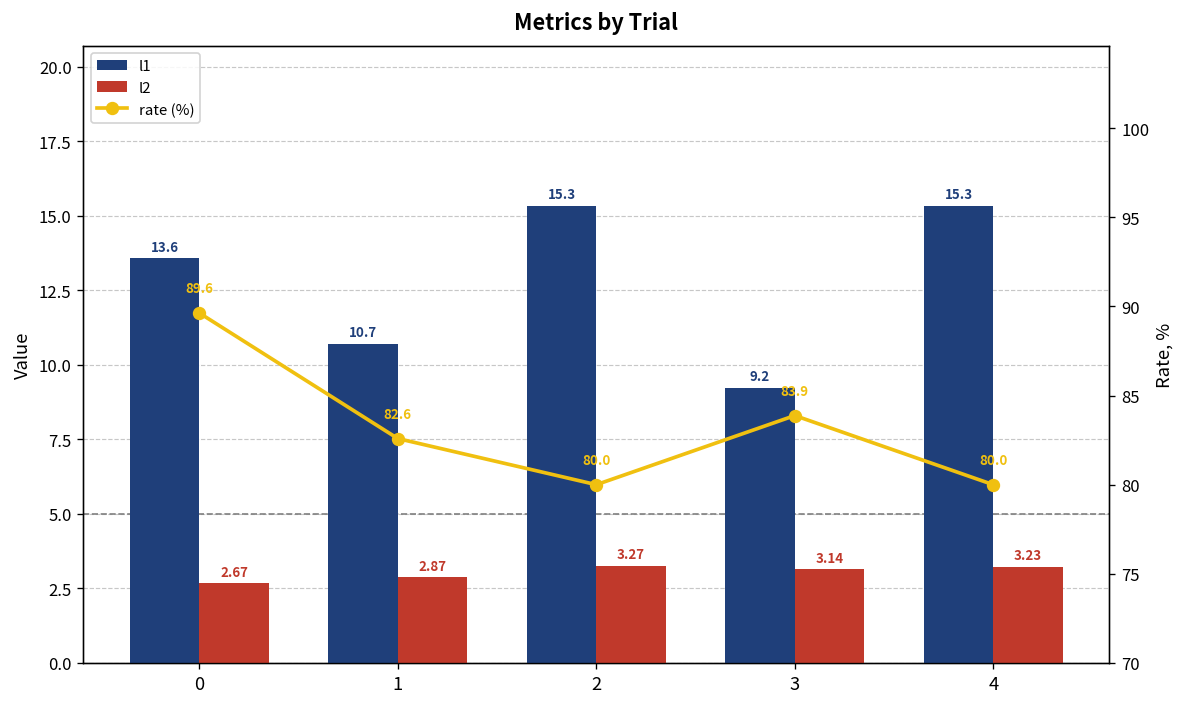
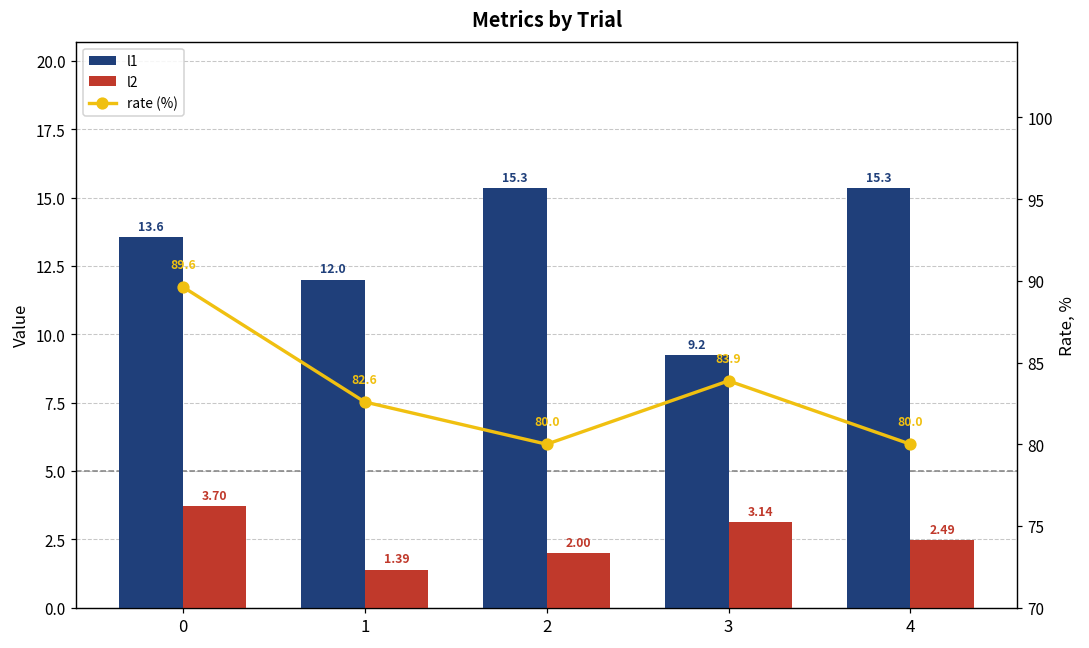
  {
    "l1": {
      "0": 13.6,
-     "1": 10.7,
+     "1": 12.0,
      "2": 15.3,
      "3": 9.2,
      "4": 15.3
    },
    "l2": {
-     "0": 2.67,
-     "1": 2.87,
-     "2": 3.27,
+     "0": 3.70,
+     "1": 1.39,
+     "2": 2.00,
      "3": 3.14,
-     "4": 3.23
+     "4": 2.49
    },
    "rate (%)": {
      "0": 89.6,
      "1": 82.6,
      "2": 80.0,
      "3": 83.9,
      "4": 80.0
    }
  }
